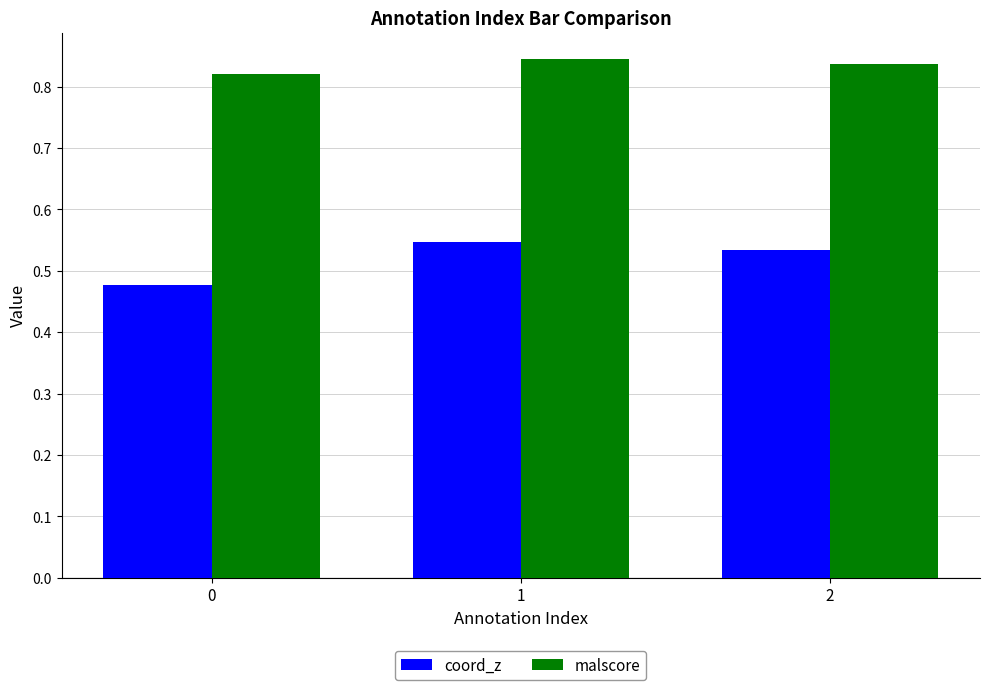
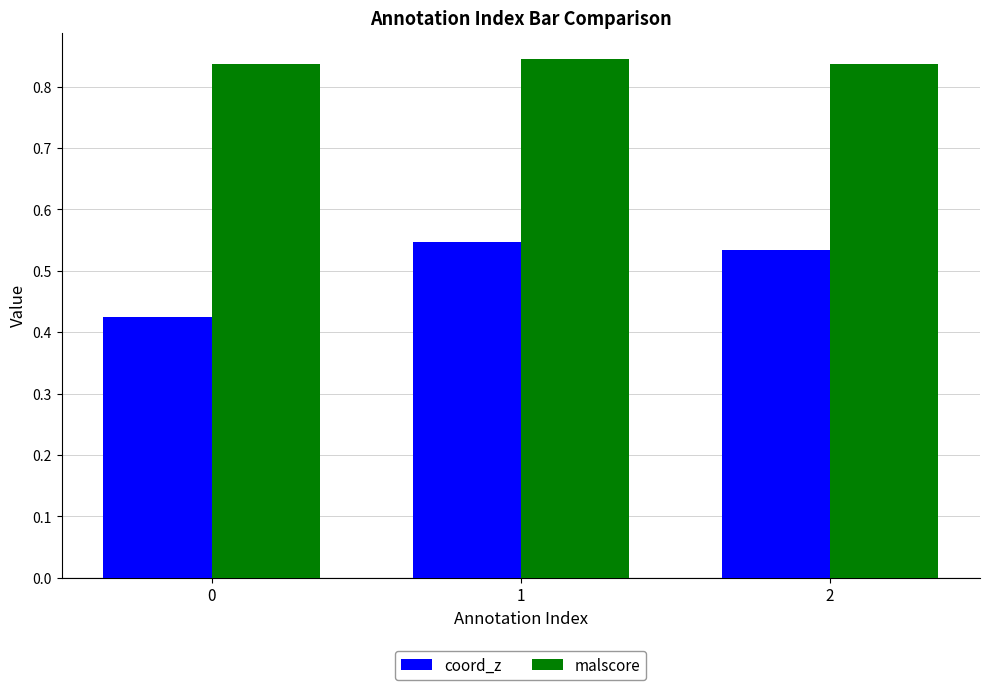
  {
    "coord_z": {
-     "0": 0.48,
+     "0": 0.42,
      "1": 0.55,
      "2": 0.53
    },
    "malscore": {
-     "0": 0.82,
+     "0": 0.84,
      "1": 0.85,
      "2": 0.84
    }
  }
